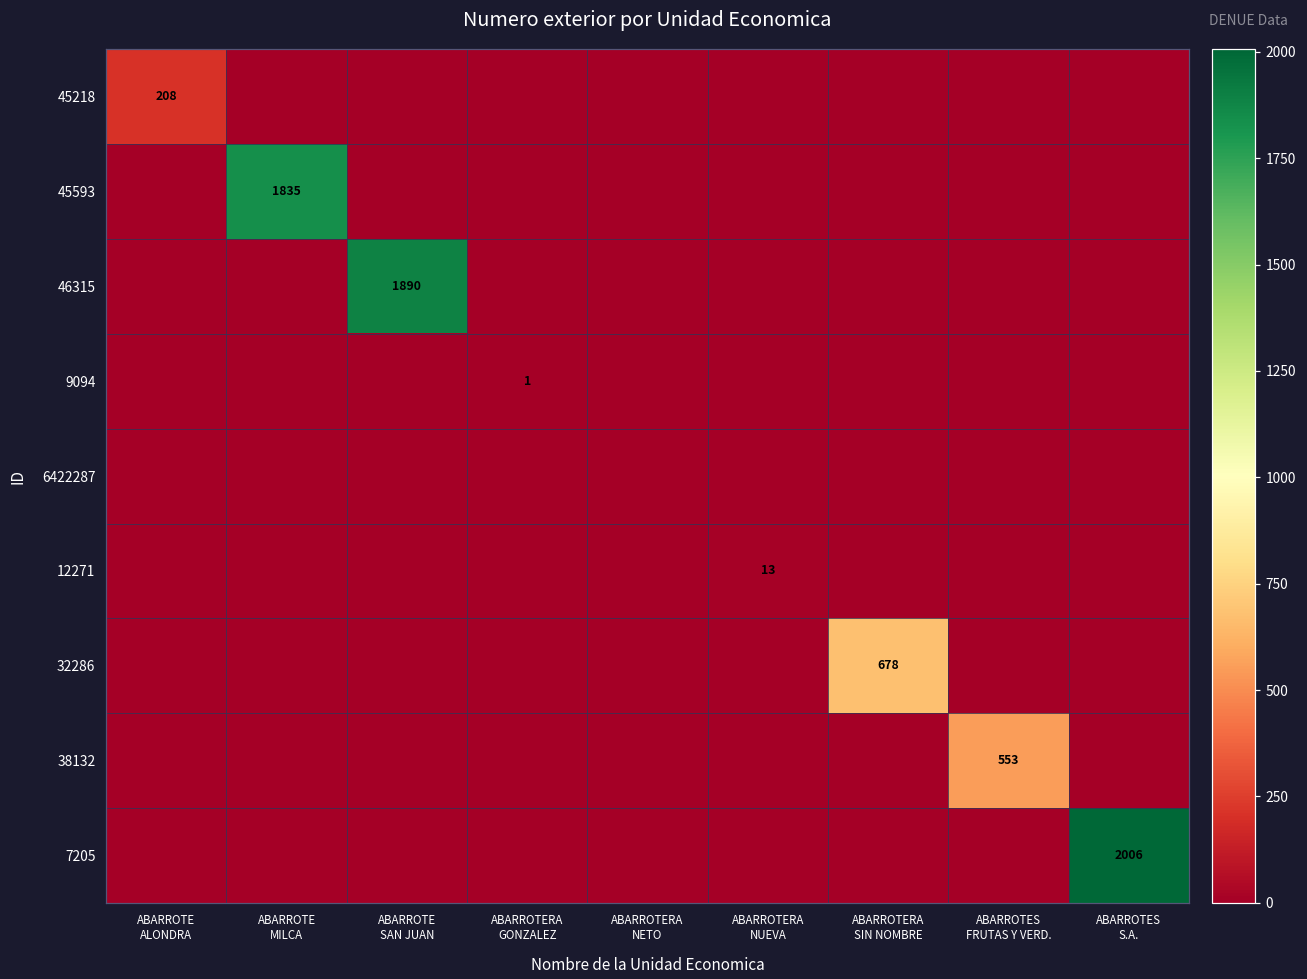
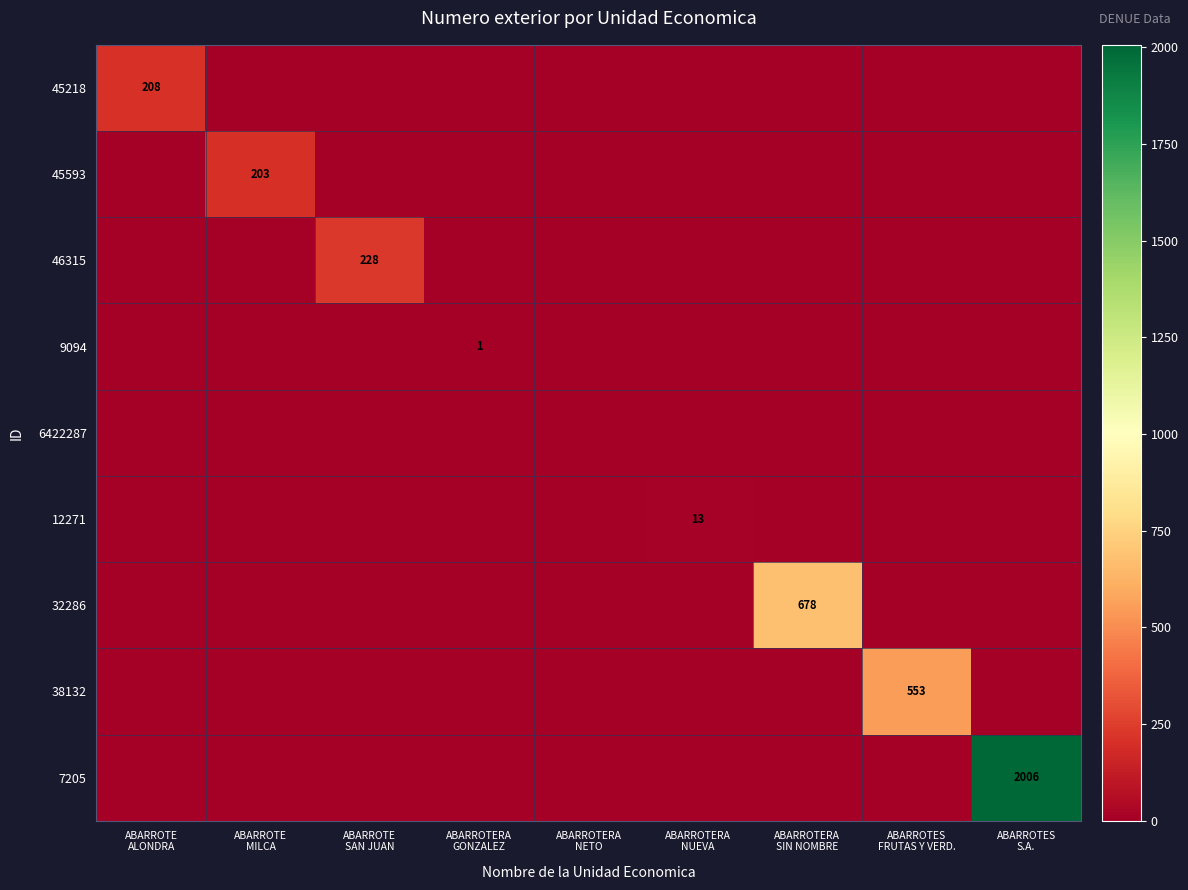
  {
    "45218": {
      "ABARROTE ALONDRA": 208
    },
    "45593": {
-     "ABARROTE MILCA": 1835
+     "ABARROTE MILCA": 203
    },
    "46315": {
-     "ABARROTE SAN JUAN": 1890
+     "ABARROTE SAN JUAN": 228
    },
    "9094": {
      "ABARROTERA GONZALEZ": 1
    },
    "12271": {
      "ABARROTERA NUEVA": 13
    },
    "32286": {
      "ABARROTERA SIN NOMBRE": 678
    },
    "38132": {
      "ABARROTES FRUTAS Y VERD.": 553
    },
    "7205": {
      "ABARROTES S.A.": 2006
    }
  }
